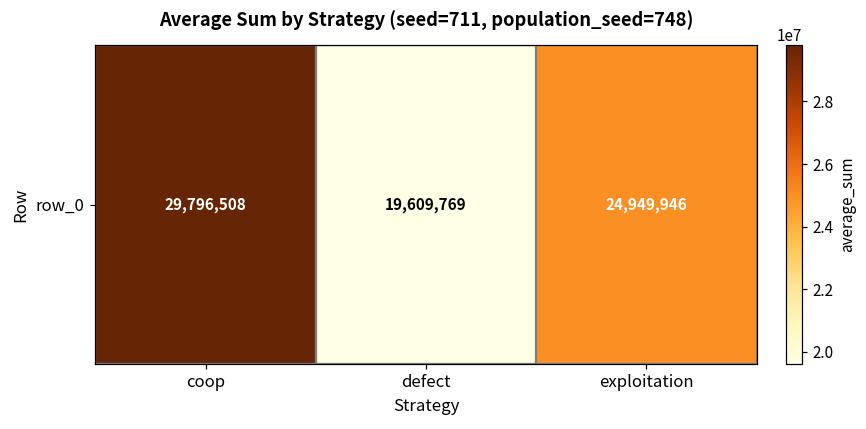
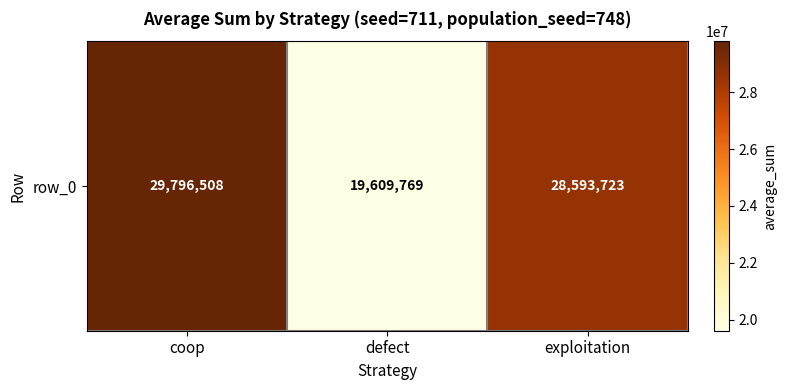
  {
    "row_0": {
      "coop": "29,796,508",
      "defect": "19,609,769",
-     "exploitation": "24,949,946"
+     "exploitation": "28,593,723"
    }
  }
